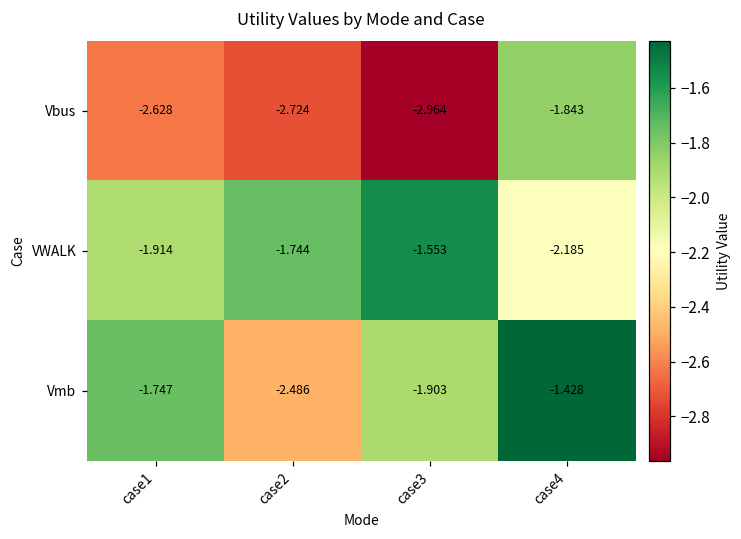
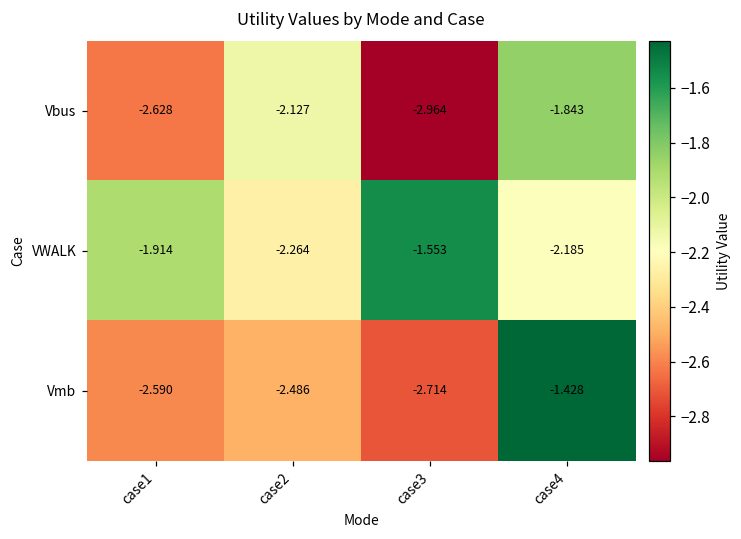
  {
    "Vbus": {
      "case1": -2.628,
-     "case2": -2.724,
+     "case2": -2.127,
      "case3": -2.964,
      "case4": -1.843
    },
    "VWALK": {
      "case1": -1.914,
-     "case2": -1.744,
+     "case2": -2.264,
      "case3": -1.553,
      "case4": -2.185
    },
    "Vmb": {
-     "case1": -1.747,
+     "case1": -2.590,
      "case2": -2.486,
-     "case3": -1.903,
+     "case3": -2.714,
      "case4": -1.428
    }
  }
